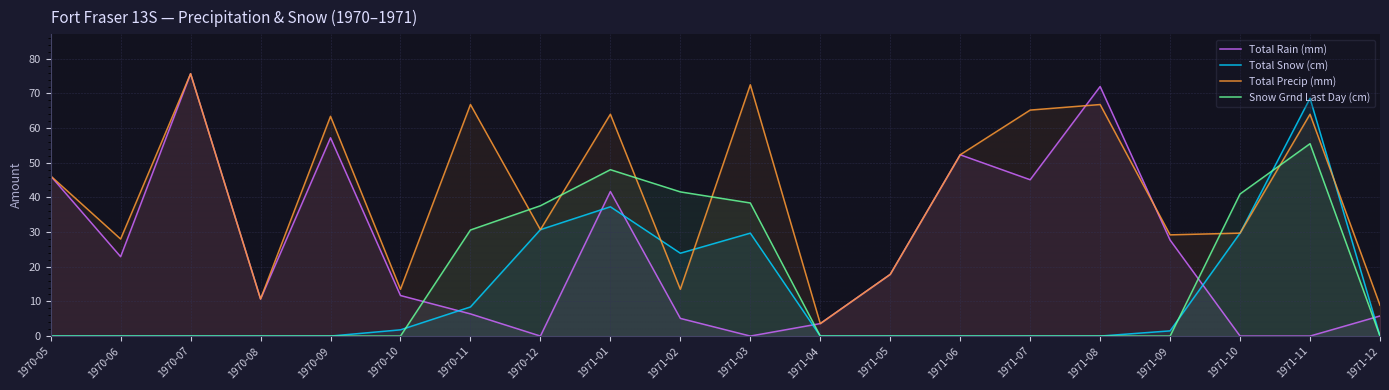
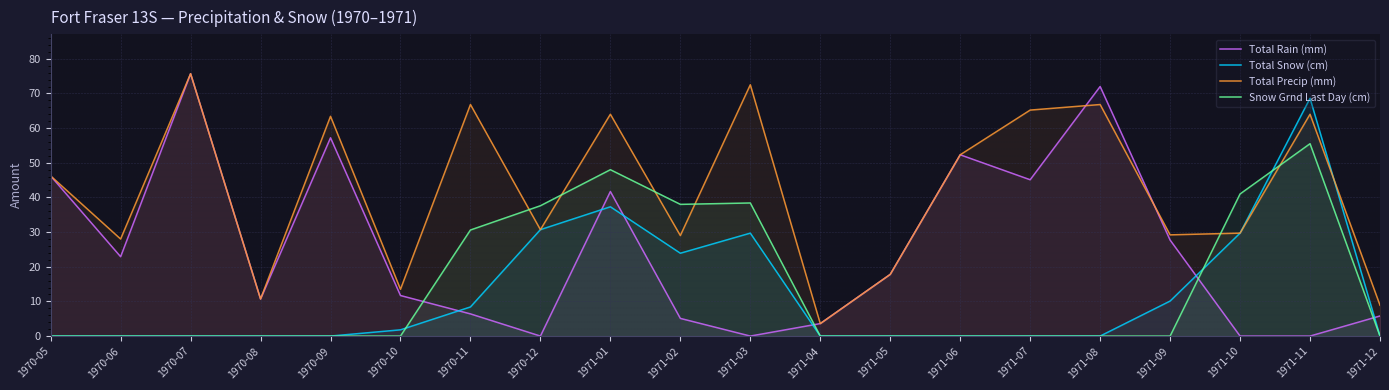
  {
    "Total Rain (mm)": {
      "1970-06": 23,
      "1970-09": 57,
      "1970-10": 12,
      "1970-11": 6,
      "1970-12": 0,
      "1971-01": 42,
      "1971-02": 5,
      "1971-03": 0,
      "1971-07": 45,
      "1971-08": 72,
      "1971-09": 28,
      "1971-10": 0,
      "1971-11": 0,
      "1971-12": 6
    },
    "Total Snow (cm)": {
      "1970-10": 2,
      "1970-11": 8,
      "1971-01": 37,
      "1971-02": 24,
      "1971-03": 30,
-     "1971-09": 2
+     "1971-09": 10
    },
    "Total Precip (mm)": {
      "1970-06": 28,
      "1970-09": 63,
      "1970-10": 14,
      "1970-11": 67,
      "1971-01": 64,
-     "1971-02": 14,
+     "1971-02": 29,
      "1971-03": 73,
      "1971-07": 65,
      "1971-08": 67,
      "1971-09": 29,
      "1971-11": 64,
      "1971-12": 9
    },
    "Snow Grnd Last Day (cm)": {
      "1970-10": 0,
      "1970-11": 31,
      "1970-12": 38,
      "1971-01": 48,
-     "1971-02": 42,
+     "1971-02": 38,
      "1971-03": 38,
      "1971-09": 0,
      "1971-10": 41,
      "1971-11": 56
    }
  }
